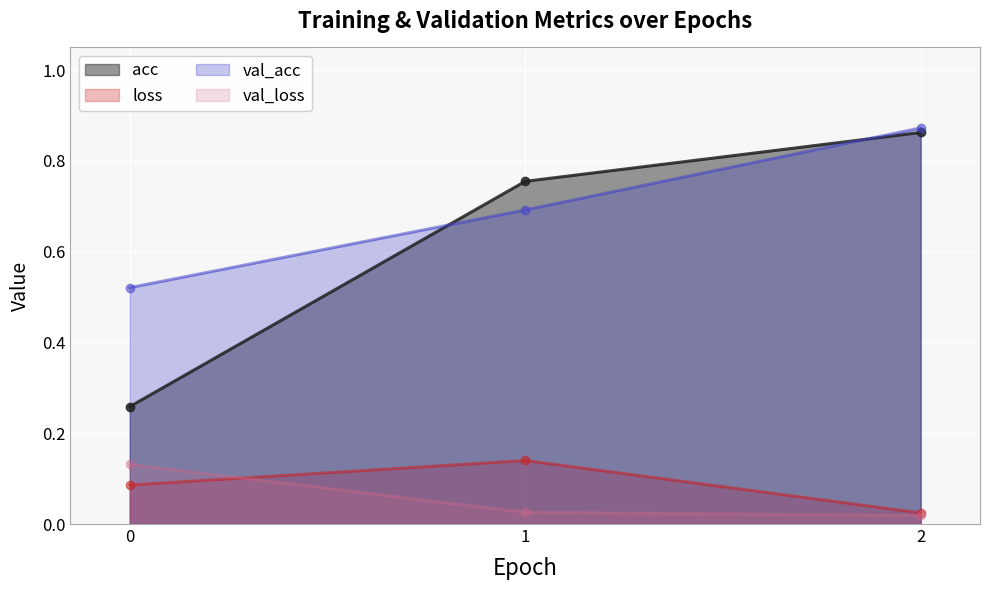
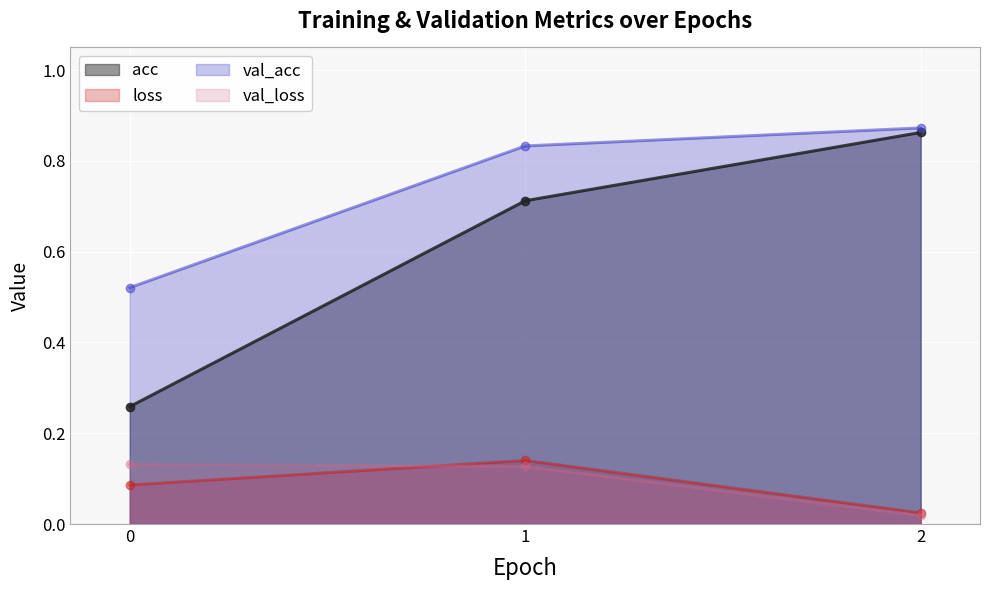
  {
    "acc": {
      "0": 0.26,
-     "1": 0.76,
+     "1": 0.71,
      "2": 0.86
    },
    "loss": {
      "0": 0.09,
      "1": 0.14,
      "2": 0.02
    },
    "val_acc": {
      "0": 0.52,
-     "1": 0.69,
+     "1": 0.83,
      "2": 0.87
    },
    "val_loss": {
      "0": 0.13,
-     "1": 0.03,
+     "1": 0.13,
      "2": 0.02
    }
  }
